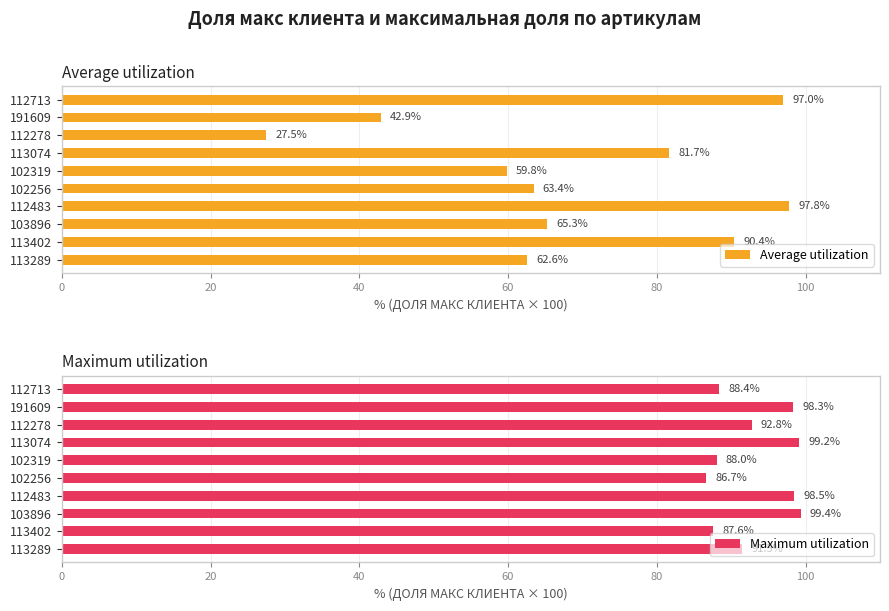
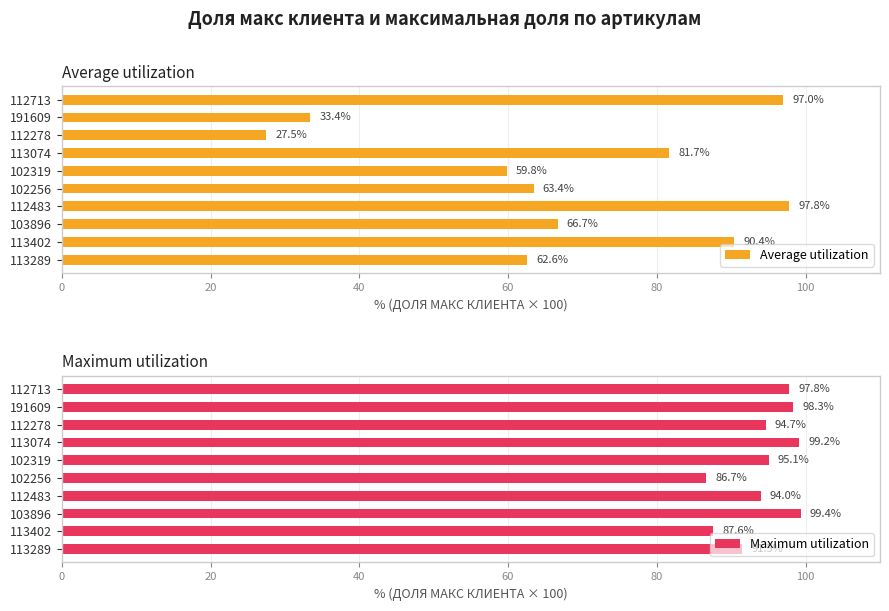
  {
    "Average utilization": {
      "112713": "97.0%",
-     "191609": "42.9%",
+     "191609": "33.4%",
      "112278": "27.5%",
      "113074": "81.7%",
      "102319": "59.8%",
      "102256": "63.4%",
      "112483": "97.8%",
-     "103896": "65.3%",
+     "103896": "66.7%",
      "113289": "62.6%"
    },
    "Maximum utilization": {
-     "112713": "88.4%",
+     "112713": "97.8%",
      "191609": "98.3%",
-     "112278": "92.8%",
+     "112278": "94.7%",
      "113074": "99.2%",
-     "102319": "88.0%",
+     "102319": "95.1%",
      "102256": "86.7%",
-     "112483": "98.5%",
+     "112483": "94.0%",
      "103896": "99.4%"
    }
  }
